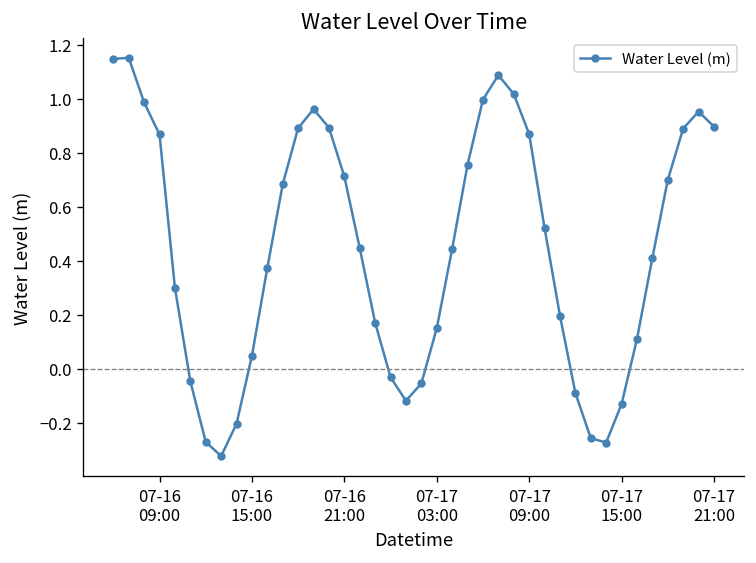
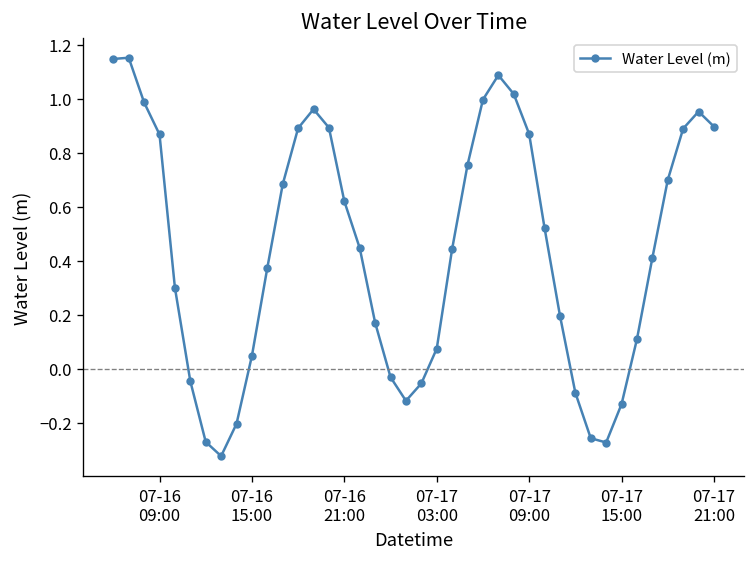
  {
    "07-16 09:00": 0.87,
    "07-16 15:00": 0.05,
-   "07-16 21:00": 0.71,
-   "07-17 03:00": 0.15,
+   "07-16 21:00": 0.62,
+   "07-17 03:00": 0.07,
    "07-17 09:00": 0.87,
    "07-17 15:00": -0.13,
    "07-17 21:00": 0.90
  }
